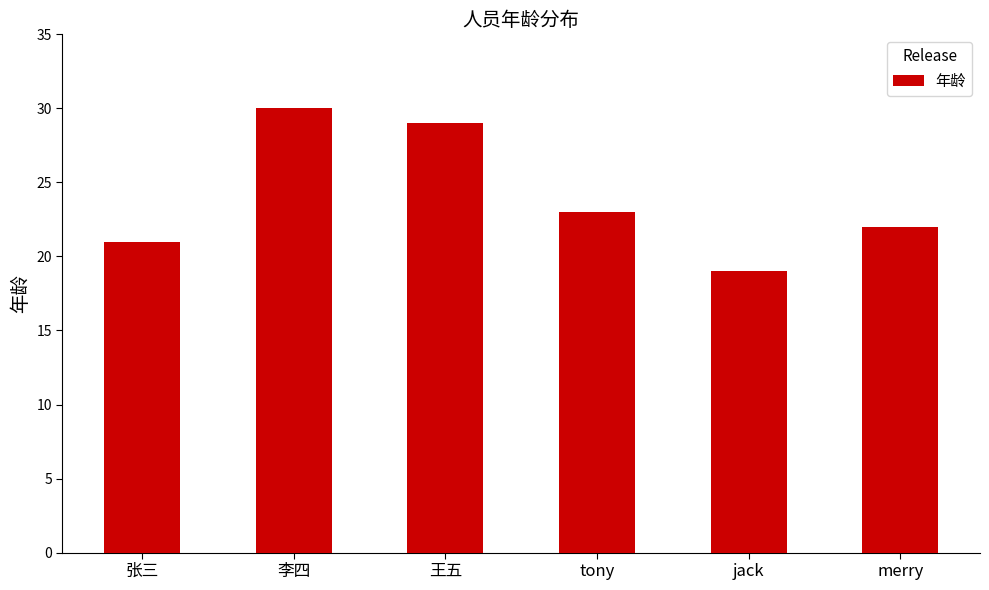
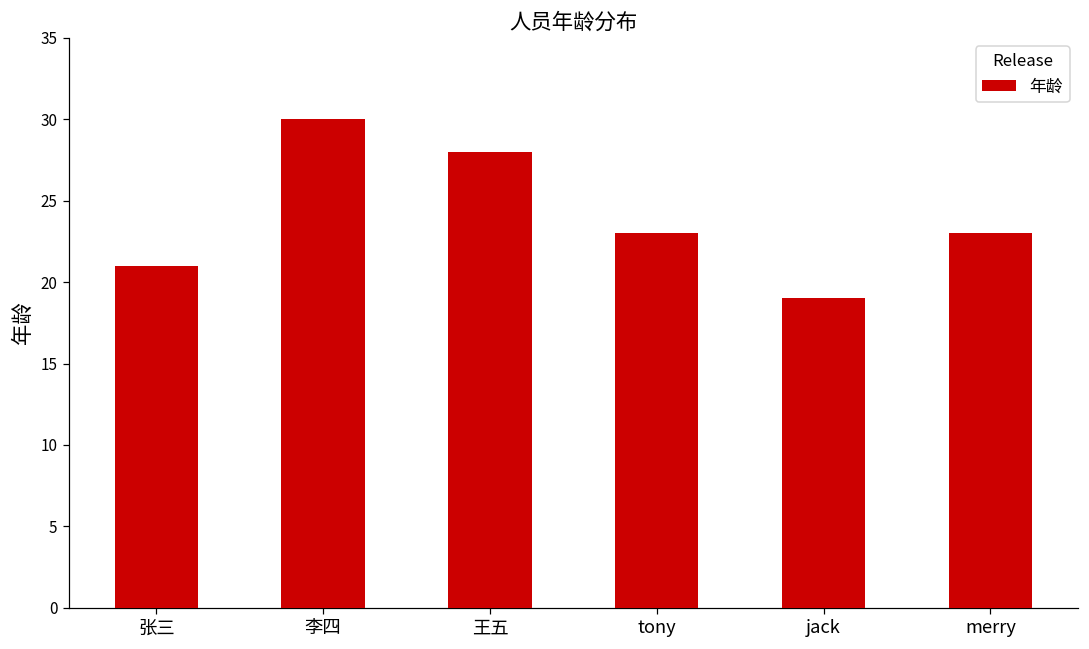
  {
    "张三": 21,
    "李四": 30,
-   "王五": 29,
+   "王五": 28,
    "tony": 23,
    "jack": 19,
-   "merry": 22
+   "merry": 23
  }
